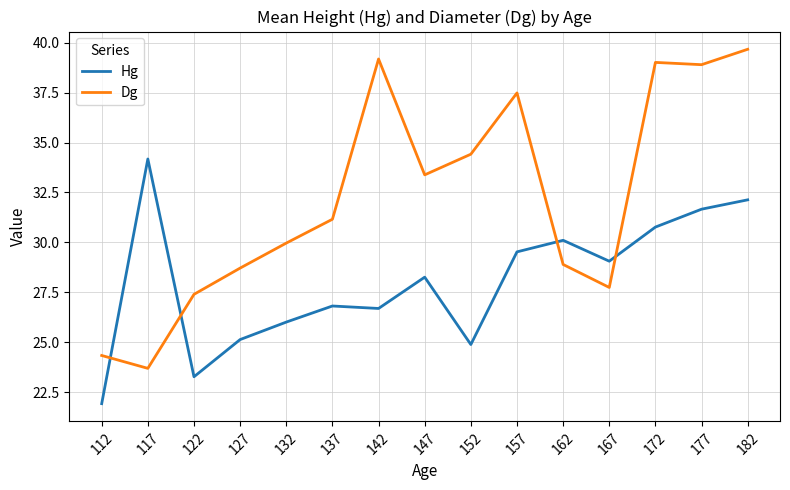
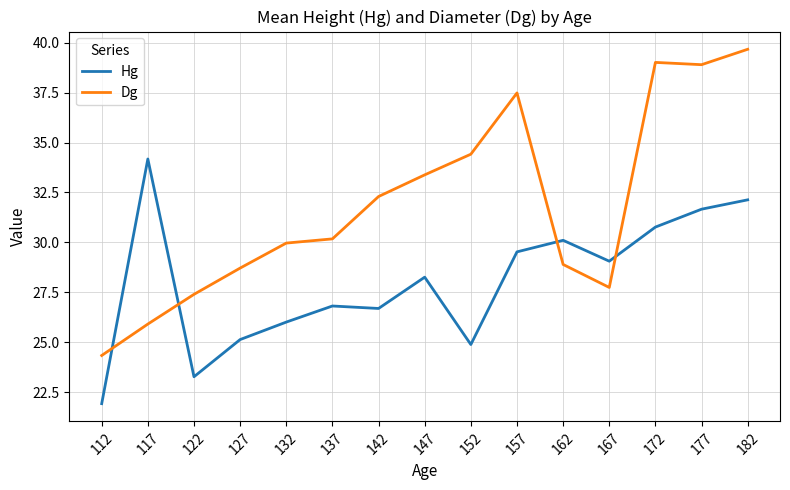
  {
    "Hg": {
      "112": 21.9,
      "117": 34.2,
      "122": 23.3,
      "127": 25.1,
      "132": 26.0,
      "137": 26.8,
      "142": 26.7,
      "147": 28.3,
      "152": 24.9,
      "157": 29.5,
      "162": 30.1,
      "167": 29.1,
      "172": 30.8,
      "177": 31.7,
      "182": 32.1
    },
    "Dg": {
      "112": 24.3,
-     "117": 23.7,
+     "117": 25.9,
      "122": 27.4,
      "127": 28.7,
      "132": 30.0,
-     "137": 31.2,
-     "142": 39.2,
+     "137": 30.2,
+     "142": 32.3,
      "147": 33.4,
      "152": 34.4,
      "157": 37.5,
      "162": 28.9,
      "167": 27.8,
      "172": 39.0,
      "177": 38.9,
      "182": 39.7
    }
  }
